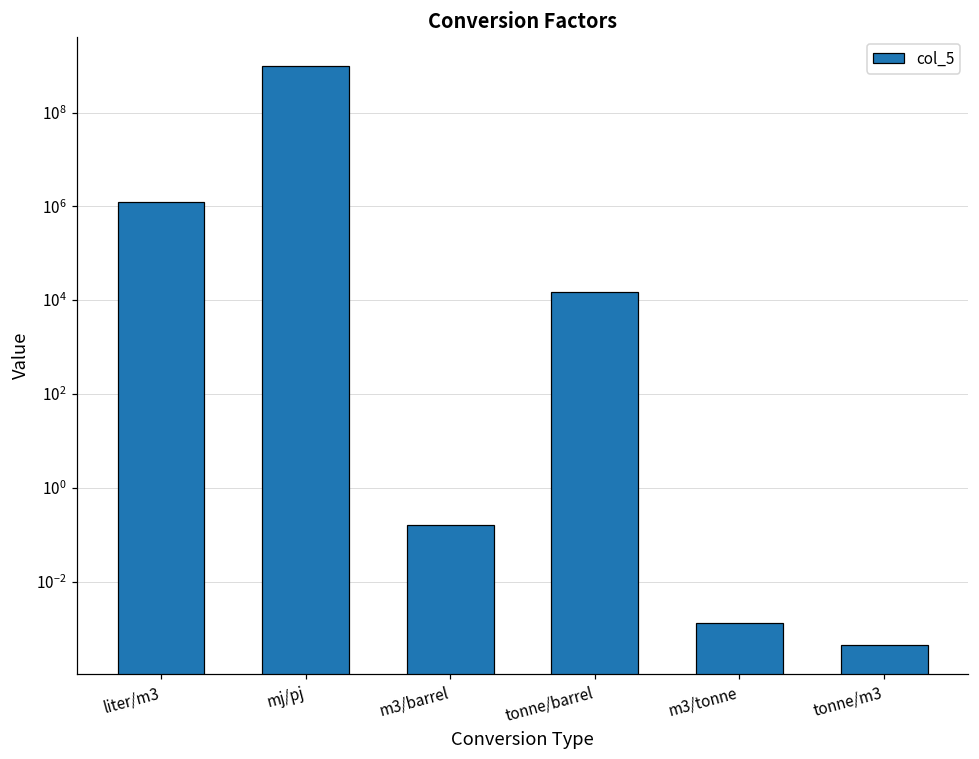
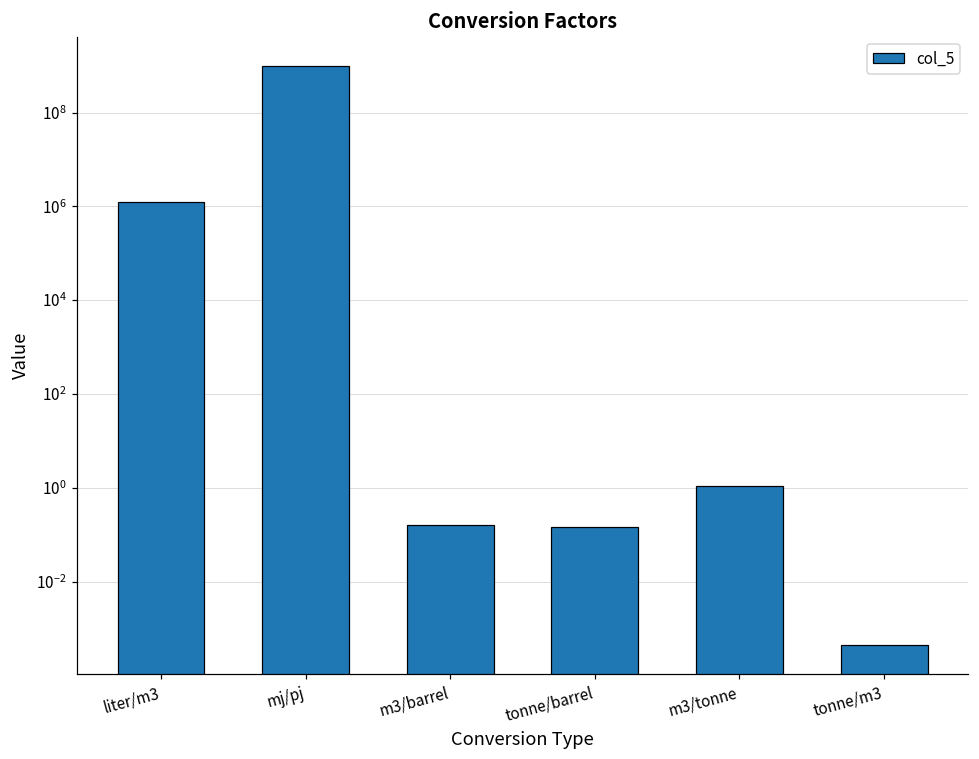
  {
    "liter/m3": 1200000,
    "mj/pj": 1000000000,
    "m3/barrel": 0.16,
-   "tonne/barrel": 15000,
-   "m3/tonne": 0.0013,
+   "tonne/barrel": 0.14,
+   "m3/tonne": 1.1,
    "tonne/m3": 0.0004
  }
